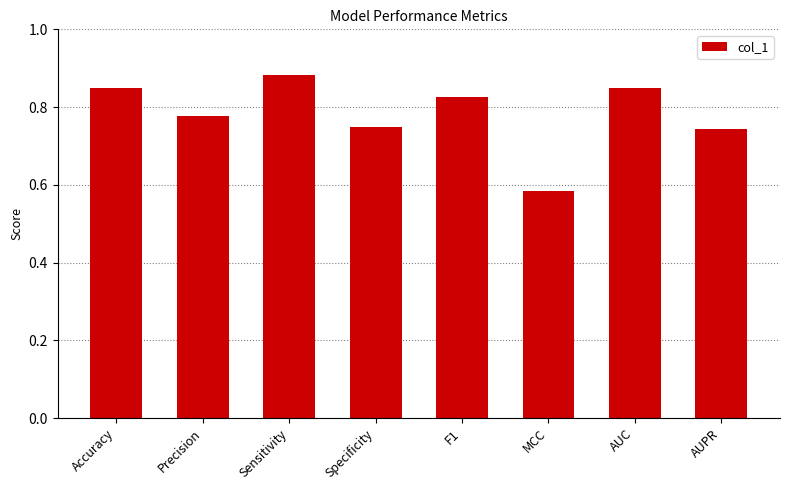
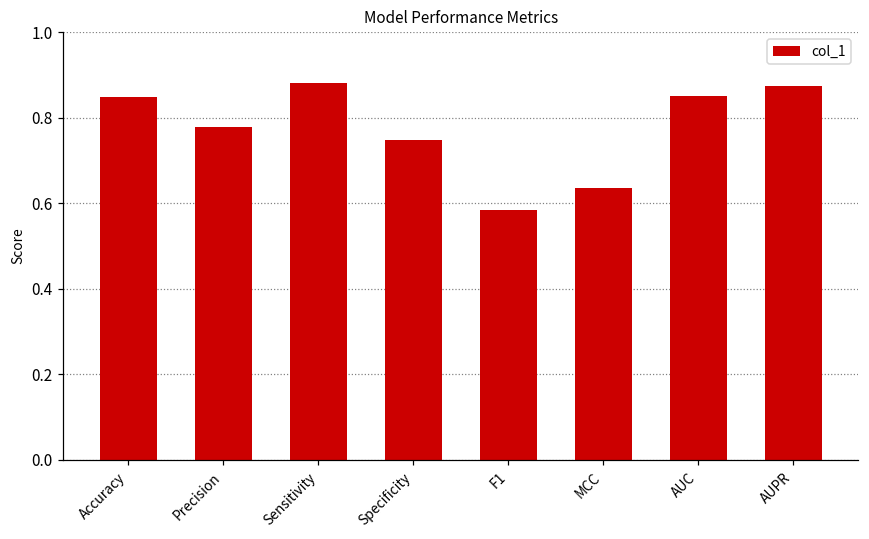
  {
    "Accuracy": 0.85,
    "Precision": 0.78,
    "Sensitivity": 0.88,
    "Specificity": 0.75,
-   "F1": 0.83,
-   "MCC": 0.58,
+   "F1": 0.58,
+   "MCC": 0.64,
    "AUC": 0.85,
-   "AUPR": 0.74
+   "AUPR": 0.87
  }
